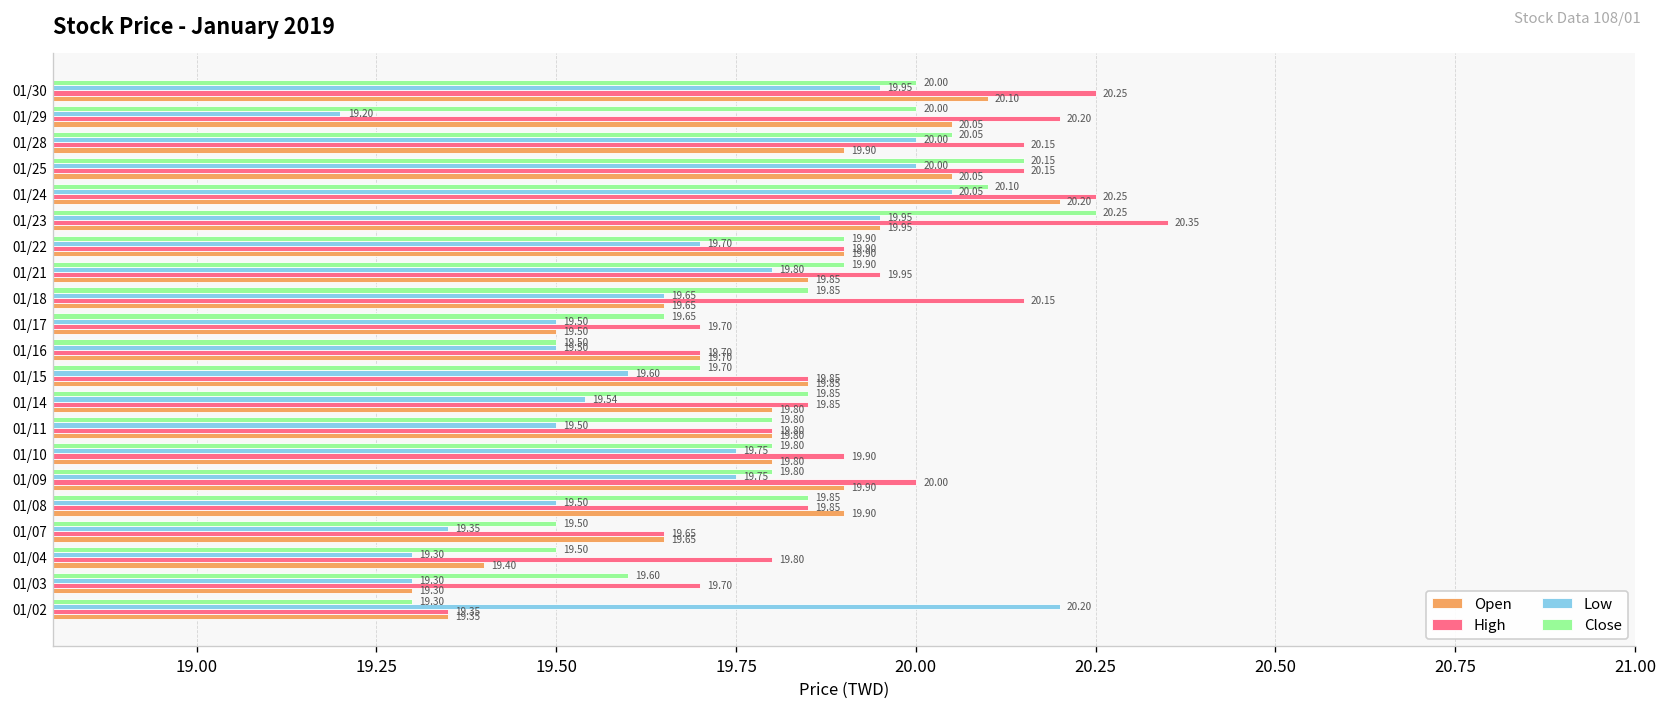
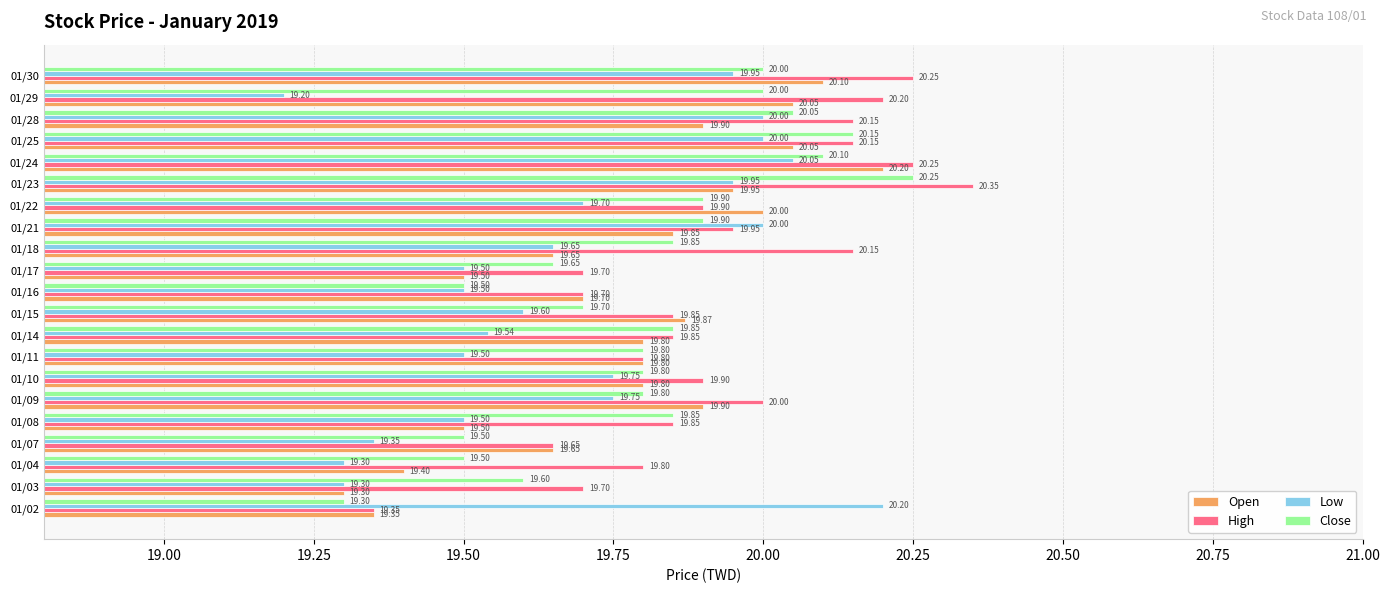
  {
    "Open": {
      "01/30": 20.10,
      "01/29": 20.05,
      "01/28": 19.90,
      "01/25": 20.05,
      "01/24": 20.20,
      "01/23": 19.95,
-     "01/22": 19.90,
+     "01/22": 20.00,
      "01/21": 19.85,
      "01/18": 19.65,
      "01/17": 19.50,
-     "01/15": 19.85,
+     "01/15": 19.87,
      "01/14": 19.80,
      "01/10": 19.80,
      "01/09": 19.90,
-     "01/08": 19.90,
+     "01/08": 19.50,
      "01/04": 19.40,
      "01/03": 19.30
    },
    "High": {
      "01/30": 20.25,
      "01/29": 20.20,
      "01/28": 20.15,
      "01/25": 20.15,
      "01/24": 20.25,
      "01/23": 20.35,
      "01/22": 19.90,
      "01/21": 19.95,
      "01/18": 20.15,
      "01/17": 19.70,
      "01/14": 19.85,
      "01/10": 19.90,
      "01/09": 20.00,
      "01/08": 19.85,
      "01/04": 19.80,
      "01/03": 19.70
    },
    "Low": {
      "01/30": 19.95,
      "01/29": 19.20,
      "01/28": 20.00,
      "01/25": 20.00,
      "01/24": 20.05,
      "01/23": 19.95,
      "01/22": 19.70,
-     "01/21": 19.80,
+     "01/21": 20.00,
      "01/18": 19.65,
      "01/17": 19.50,
      "01/15": 19.60,
      "01/14": 19.54,
      "01/11": 19.50,
      "01/10": 19.75,
      "01/09": 19.75,
      "01/08": 19.50,
      "01/07": 19.35,
      "01/04": 19.30,
      "01/03": 19.30,
      "01/02": 20.20
    },
    "Close": {
      "01/30": 20.00,
      "01/29": 20.00,
      "01/28": 20.05,
      "01/25": 20.15,
      "01/24": 20.10,
      "01/23": 20.25,
      "01/22": 19.90,
      "01/21": 19.90,
      "01/18": 19.85,
      "01/17": 19.65,
      "01/15": 19.70,
      "01/14": 19.85,
      "01/11": 19.80,
      "01/10": 19.80,
      "01/09": 19.80,
      "01/08": 19.85,
      "01/07": 19.50,
      "01/04": 19.50,
      "01/03": 19.60,
      "01/02": 19.30
    }
  }
